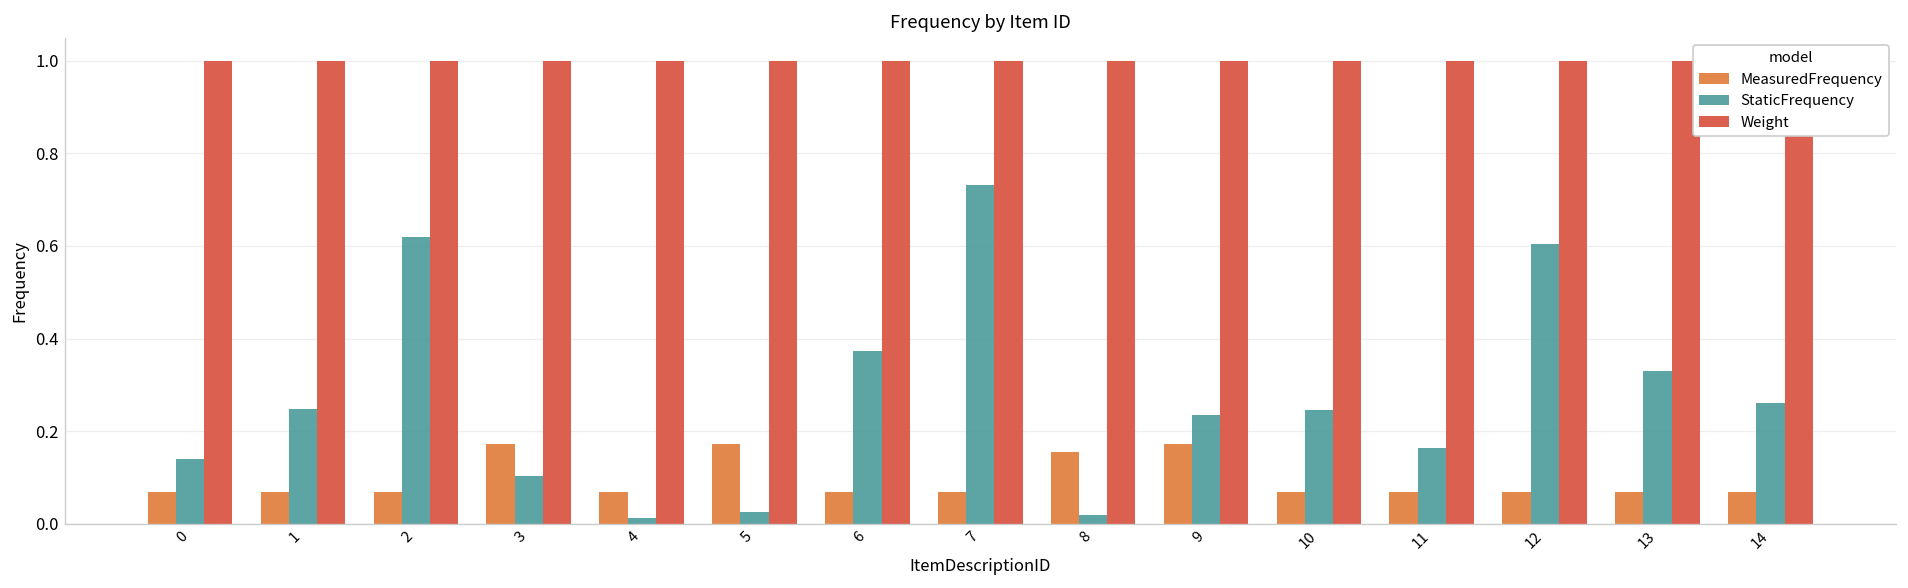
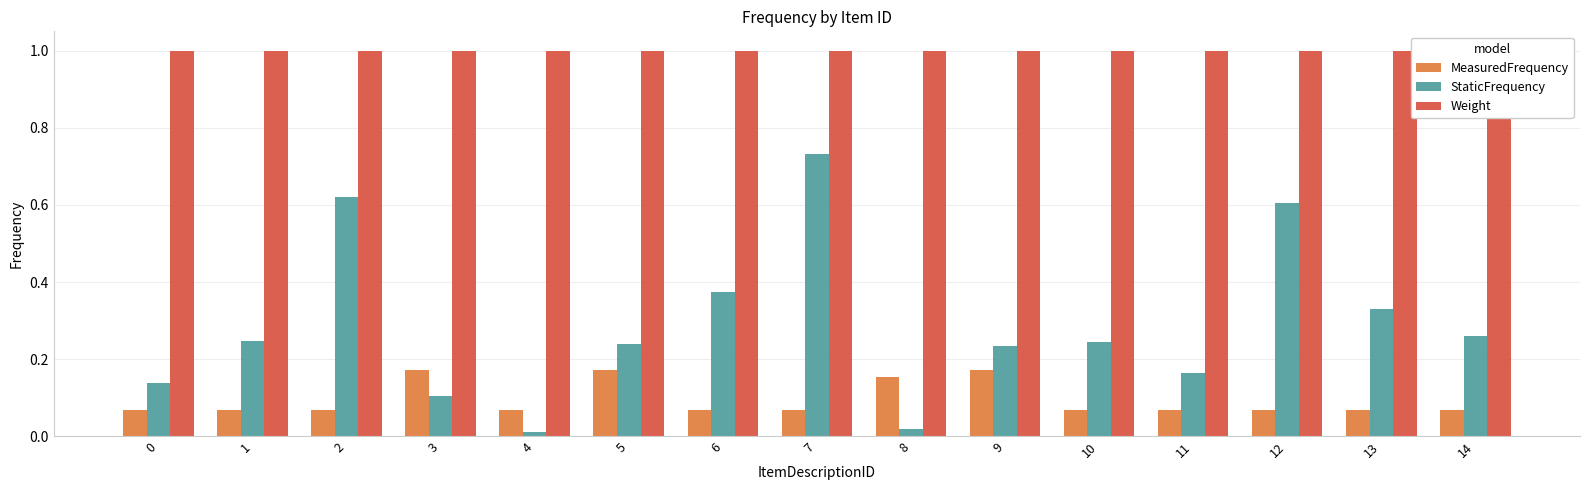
  {
    "StaticFrequency": {
      "0": 0.14,
      "1": 0.25,
      "2": 0.62,
      "3": 0.10,
      "4": 0.01,
-     "5": 0.03,
+     "5": 0.24,
      "6": 0.37,
      "7": 0.73,
      "8": 0.02,
      "9": 0.24,
      "10": 0.24,
      "11": 0.16,
      "12": 0.60,
      "13": 0.33,
      "14": 0.26
    }
  }
